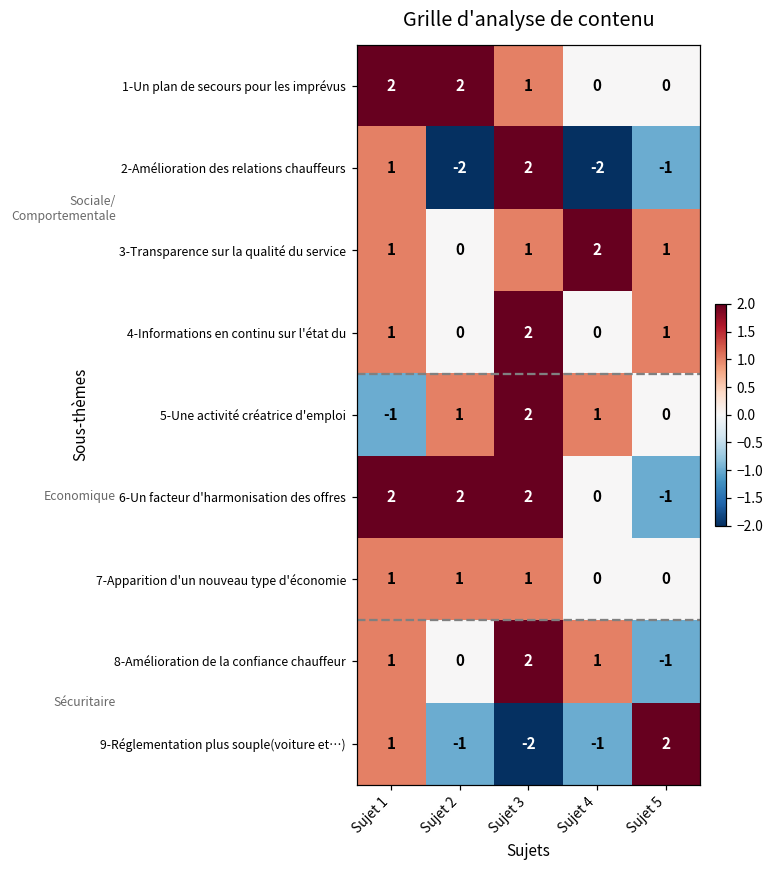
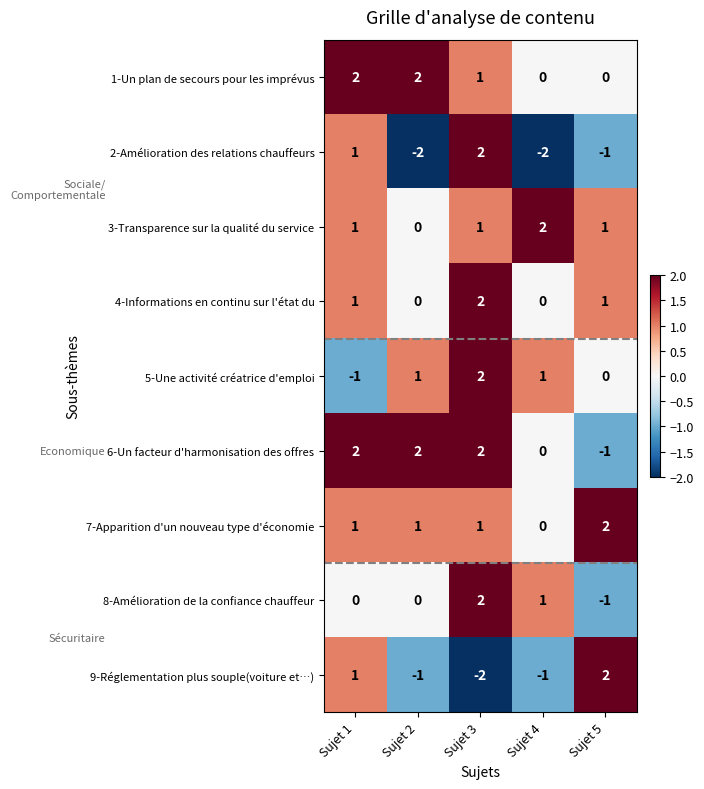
  {
    "1-Un plan de secours pour les imprévus": {
      "Sujet 1": 2,
      "Sujet 2": 2,
      "Sujet 3": 1,
      "Sujet 4": 0,
      "Sujet 5": 0
    },
    "2-Amélioration des relations chauffeurs": {
      "Sujet 1": 1,
      "Sujet 2": -2,
      "Sujet 3": 2,
      "Sujet 4": -2,
      "Sujet 5": -1
    },
    "3-Transparence sur la qualité du service": {
      "Sujet 1": 1,
      "Sujet 2": 0,
      "Sujet 3": 1,
      "Sujet 4": 2,
      "Sujet 5": 1
    },
    "4-Informations en continu sur l'état du": {
      "Sujet 1": 1,
      "Sujet 2": 0,
      "Sujet 3": 2,
      "Sujet 4": 0,
      "Sujet 5": 1
    },
    "5-Une activité créatrice d'emploi": {
      "Sujet 1": -1,
      "Sujet 2": 1,
      "Sujet 3": 2,
      "Sujet 4": 1,
      "Sujet 5": 0
    },
    "6-Un facteur d'harmonisation des offres": {
      "Sujet 1": 2,
      "Sujet 2": 2,
      "Sujet 3": 2,
      "Sujet 4": 0,
      "Sujet 5": -1
    },
    "7-Apparition d'un nouveau type d'économie": {
      "Sujet 1": 1,
      "Sujet 2": 1,
      "Sujet 3": 1,
      "Sujet 4": 0,
-     "Sujet 5": 0
+     "Sujet 5": 2
    },
    "8-Amélioration de la confiance chauffeur": {
-     "Sujet 1": 1,
+     "Sujet 1": 0,
      "Sujet 2": 0,
      "Sujet 3": 2,
      "Sujet 4": 1,
      "Sujet 5": -1
    },
    "9-Réglementation plus souple(voiture et…)": {
      "Sujet 1": 1,
      "Sujet 2": -1,
      "Sujet 3": -2,
      "Sujet 4": -1,
      "Sujet 5": 2
    }
  }
